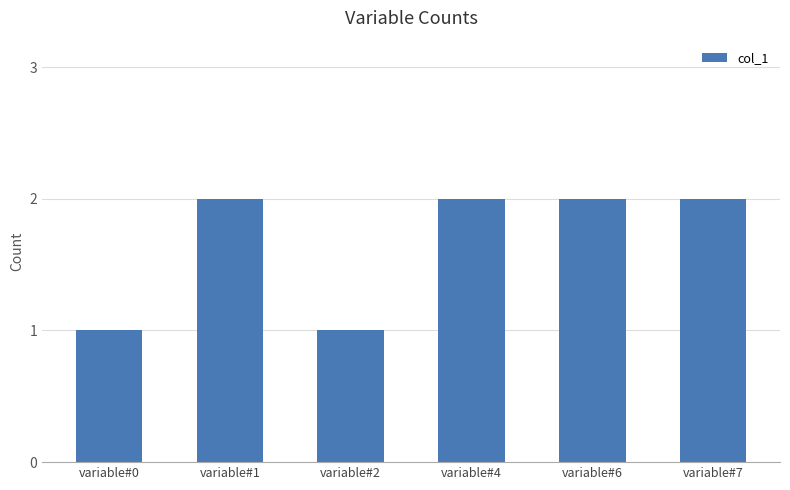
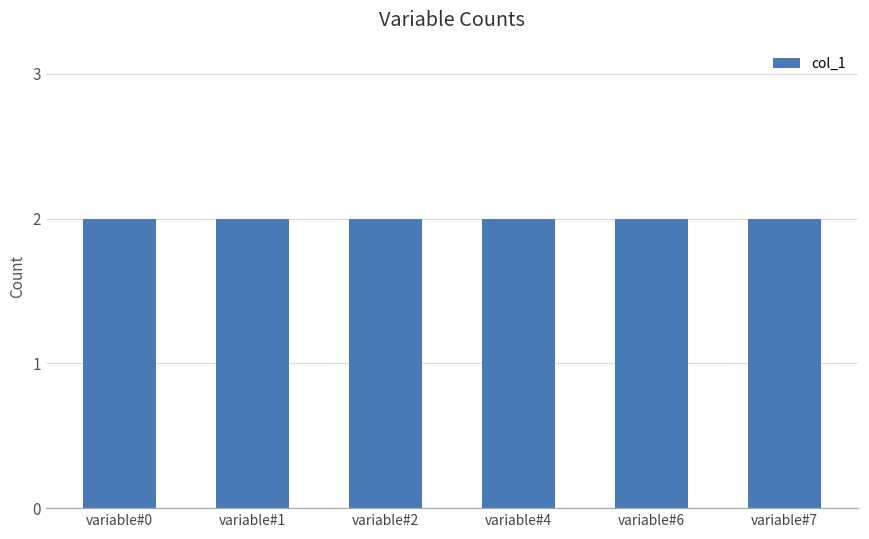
  {
-   "variable#0": 1,
+   "variable#0": 2,
    "variable#1": 2,
-   "variable#2": 1,
+   "variable#2": 2,
    "variable#4": 2,
    "variable#6": 2,
    "variable#7": 2
  }
